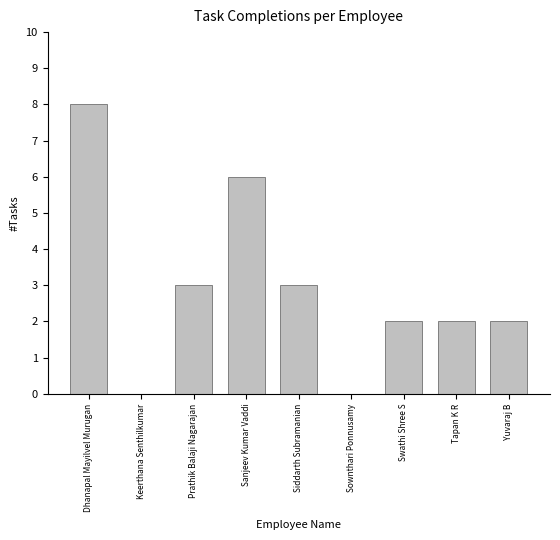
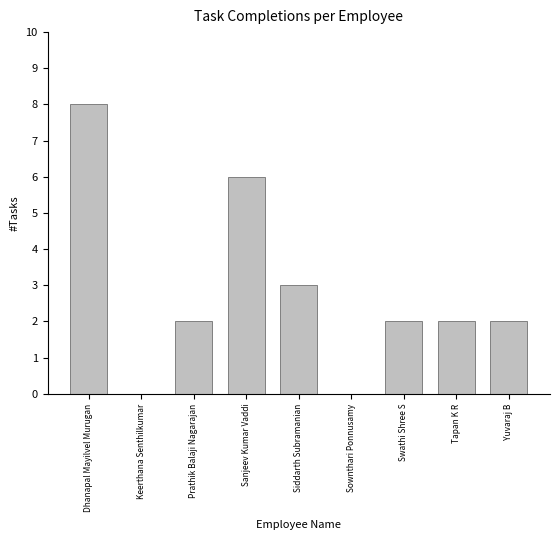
  {
    "Dhanapal Mayilvel Murugan": 8,
    "Keerthana Senthilkumar": 0,
-   "Prathik Balaji Nagarajan": 3,
+   "Prathik Balaji Nagarajan": 2,
    "Sanjeev Kumar Vaddi": 6,
    "Siddarth Subramanian": 3,
    "Sownthari Ponnusamy": 0,
    "Swathi Shree S": 2,
    "Tapan K R": 2,
    "Yuvaraj B": 2
  }
